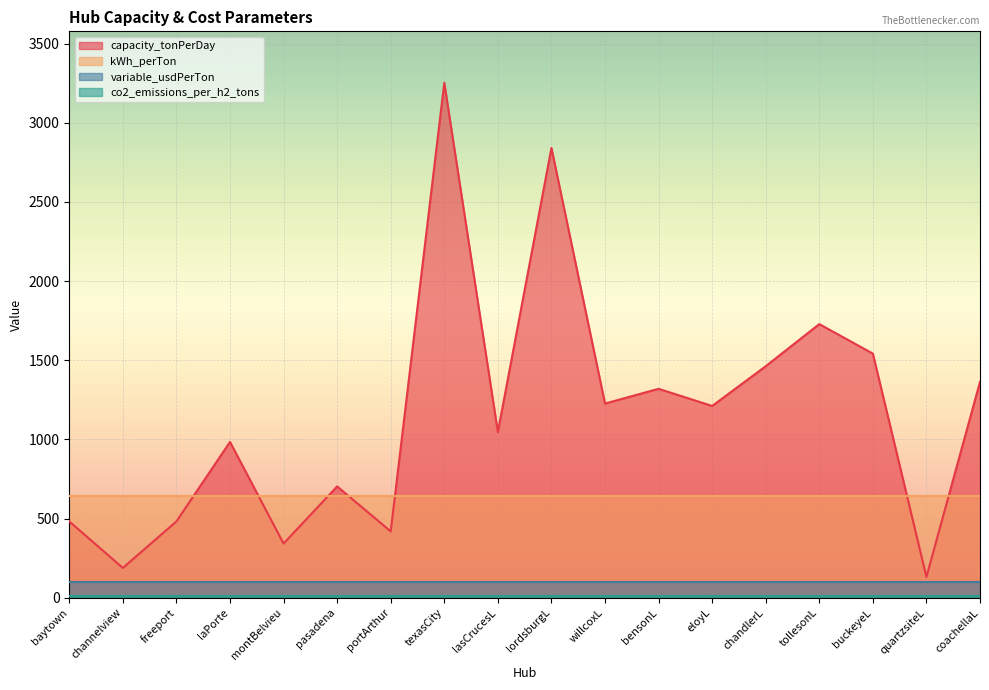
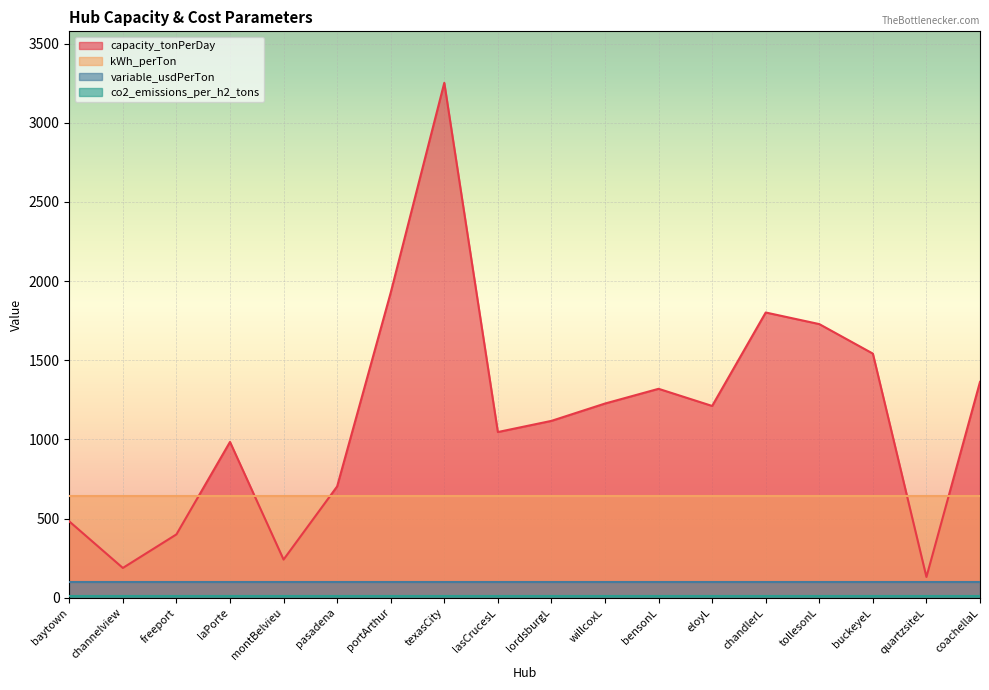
  {
    "capacity_tonPerDay": {
      "baytown": 480,
      "channelview": 190,
-     "freeport": 480,
+     "freeport": 400,
      "laPorte": 980,
-     "montBelvieu": 340,
+     "montBelvieu": 240,
      "pasadena": 700,
-     "portArthur": 420,
+     "portArthur": 1930,
      "texasCity": 3250,
      "lasCrucesL": 1050,
-     "lordsburgL": 2840,
+     "lordsburgL": 1120,
      "willcoxL": 1230,
      "bensonL": 1320,
      "eloyL": 1210,
-     "chandlerL": 1460,
+     "chandlerL": 1800,
      "tollesonL": 1730,
      "buckeyeL": 1540,
      "quartzsiteL": 130,
      "coachellaL": 1360
    },
    "kWh_perTon": {
      "baytown": 640,
      "channelview": 640,
      "freeport": 640,
      "laPorte": 640,
      "montBelvieu": 640,
      "pasadena": 640,
      "portArthur": 640,
      "texasCity": 640,
      "lasCrucesL": 640,
      "lordsburgL": 640,
      "willcoxL": 640,
      "bensonL": 640,
      "eloyL": 640,
      "chandlerL": 640,
      "tollesonL": 640,
      "buckeyeL": 640,
      "quartzsiteL": 640,
      "coachellaL": 640
    }
  }
